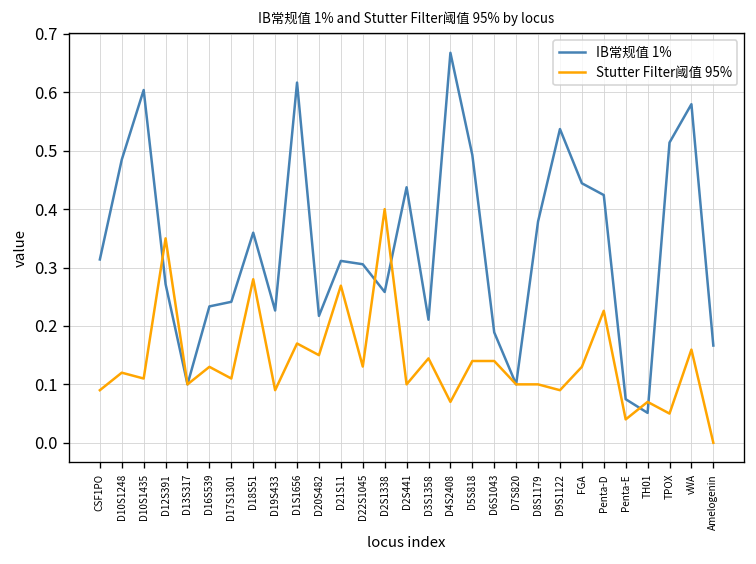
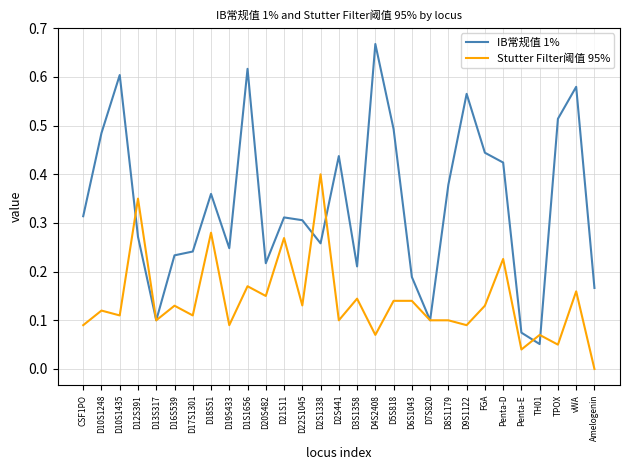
  {
    "IB常规值 1%": {
      "CSF1PO": 0.31,
      "D10S1248": 0.48,
      "D10S1435": 0.60,
      "D12S391": 0.27,
      "D16S539": 0.23,
      "D17S1301": 0.24,
      "D18S51": 0.36,
-     "D19S433": 0.23,
+     "D19S433": 0.25,
      "D1S1656": 0.62,
      "D20S482": 0.22,
      "D21S11": 0.31,
      "D22S1045": 0.31,
      "D2S1338": 0.26,
      "D2S441": 0.44,
      "D3S1358": 0.21,
      "D4S2408": 0.67,
      "D5S818": 0.49,
      "D6S1043": 0.19,
      "D8S1179": 0.38,
-     "D9S1122": 0.54,
+     "D9S1122": 0.57,
      "FGA": 0.44,
      "Penta-D": 0.42,
      "Penta-E": 0.07,
      "TH01": 0.05,
      "TPOX": 0.51,
      "vWA": 0.58,
      "Amelogenin": 0.17
    },
    "Stutter Filter阈值 95%": {
      "CSF1PO": 0.09,
      "D10S1248": 0.12,
      "D10S1435": 0.11,
      "D12S391": 0.35,
      "D16S539": 0.13,
      "D17S1301": 0.11,
      "D18S51": 0.28,
      "D19S433": 0.09,
      "D1S1656": 0.17,
      "D20S482": 0.15,
      "D21S11": 0.27,
      "D22S1045": 0.13,
      "D2S1338": 0.40,
      "D2S441": 0.10,
      "D3S1358": 0.14,
      "D4S2408": 0.07,
      "D5S818": 0.14,
      "D6S1043": 0.14,
      "D8S1179": 0.10,
      "D9S1122": 0.09,
      "FGA": 0.13,
      "Penta-D": 0.23,
      "Penta-E": 0.04,
      "TH01": 0.07,
      "TPOX": 0.05,
      "vWA": 0.16,
      "Amelogenin": 0.00
    }
  }
